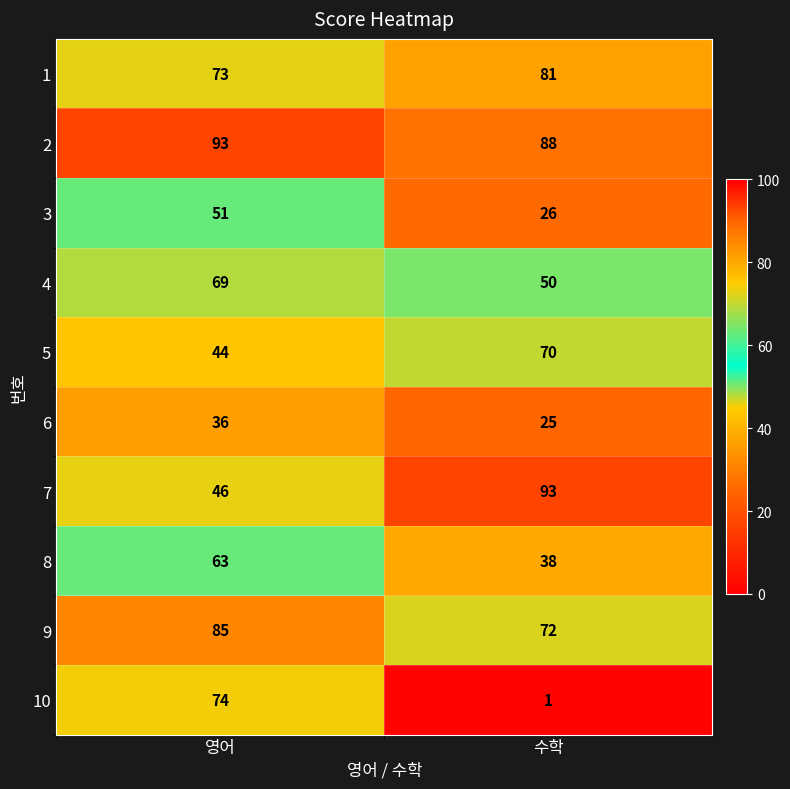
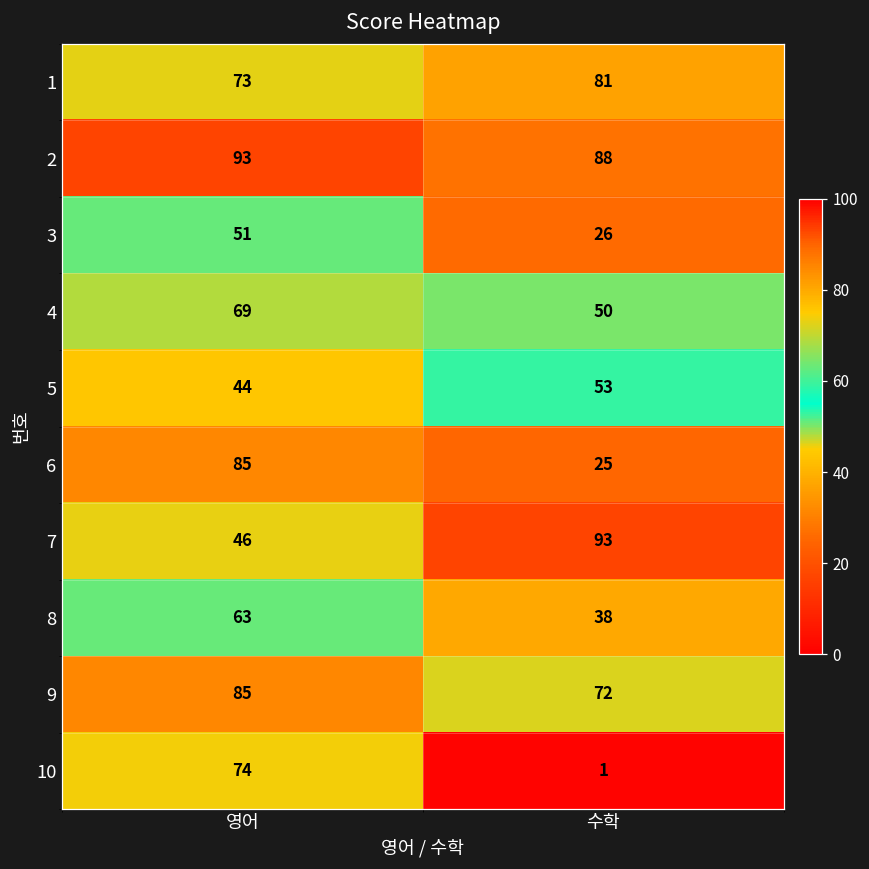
  {
    "1": {
      "영어": 73,
      "수학": 81
    },
    "2": {
      "영어": 93,
      "수학": 88
    },
    "3": {
      "영어": 51,
      "수학": 26
    },
    "4": {
      "영어": 69,
      "수학": 50
    },
    "5": {
      "영어": 44,
-     "수학": 70
+     "수학": 53
    },
    "6": {
-     "영어": 36,
+     "영어": 85,
      "수학": 25
    },
    "7": {
      "영어": 46,
      "수학": 93
    },
    "8": {
      "영어": 63,
      "수학": 38
    },
    "9": {
      "영어": 85,
      "수학": 72
    },
    "10": {
      "영어": 74,
      "수학": 1
    }
  }
